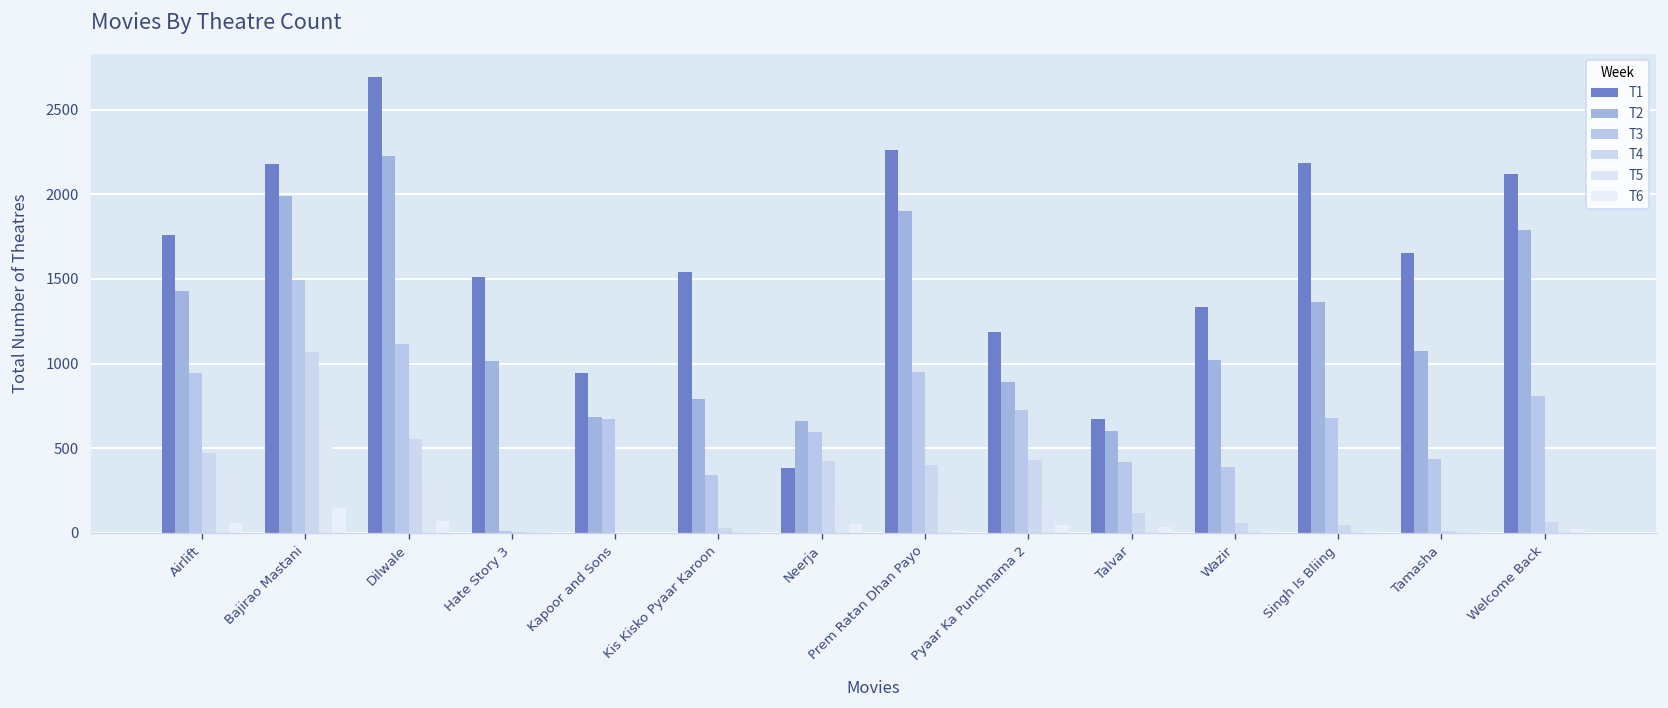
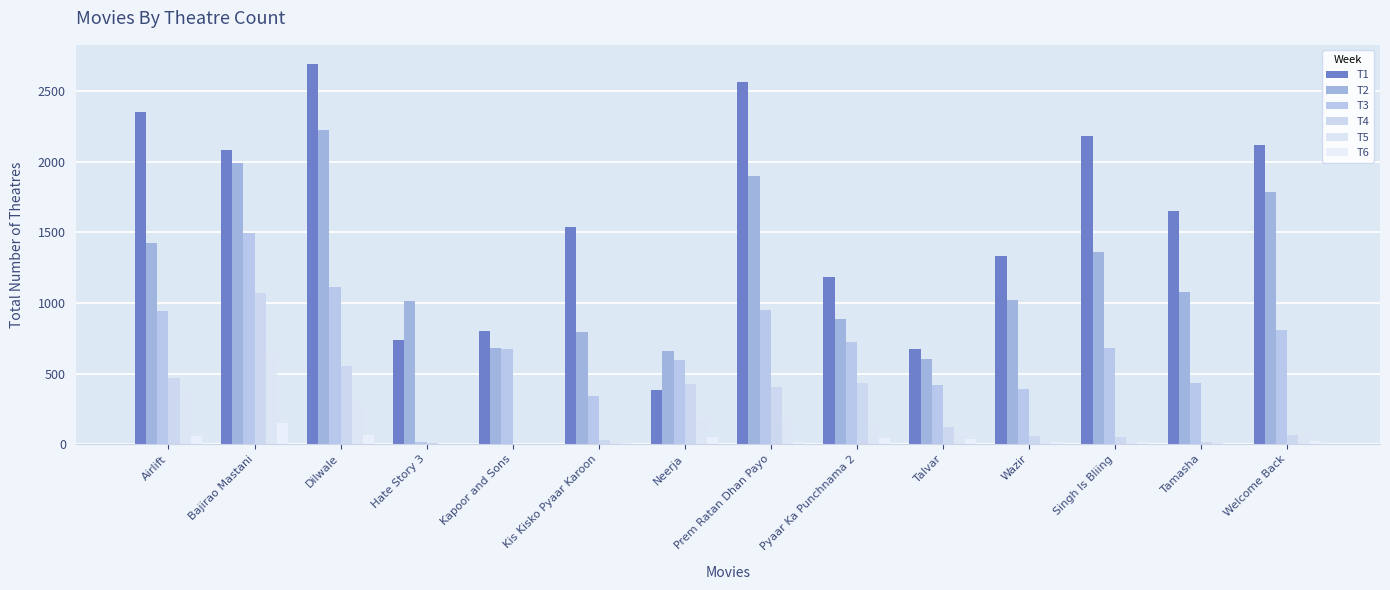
  {
    "T1": {
-     "Airlift": 1760,
-     "Bajirao Mastani": 2180,
+     "Airlift": 2360,
+     "Bajirao Mastani": 2080,
      "Dilwale": 2700,
-     "Hate Story 3": 1510,
-     "Kapoor and Sons": 940,
+     "Hate Story 3": 740,
+     "Kapoor and Sons": 800,
      "Kis Kisko Pyaar Karoon": 1540,
      "Neerja": 390,
-     "Prem Ratan Dhan Payo": 2260,
+     "Prem Ratan Dhan Payo": 2560,
      "Pyaar Ka Punchnama 2": 1190,
      "Talvar": 670,
      "Wazir": 1340,
      "Singh Is Bliing": 2180,
      "Tamasha": 1650,
      "Welcome Back": 2120
    }
  }
